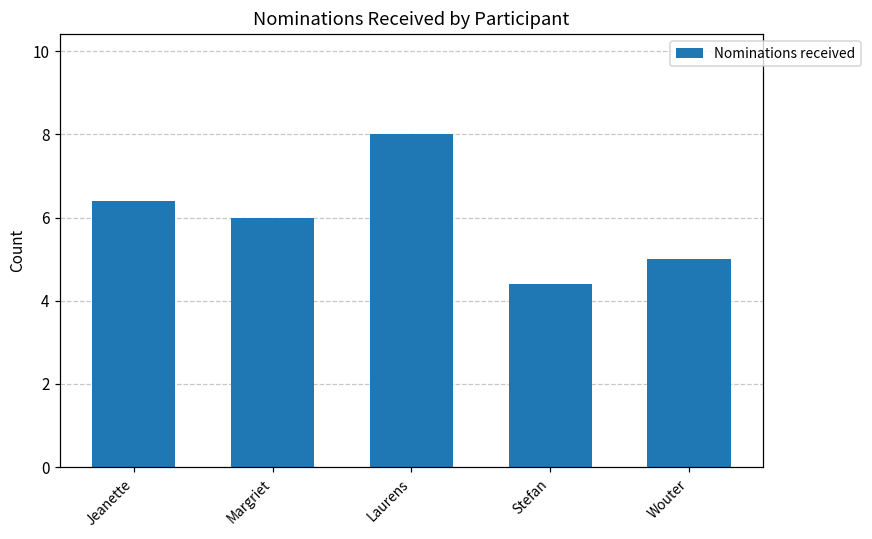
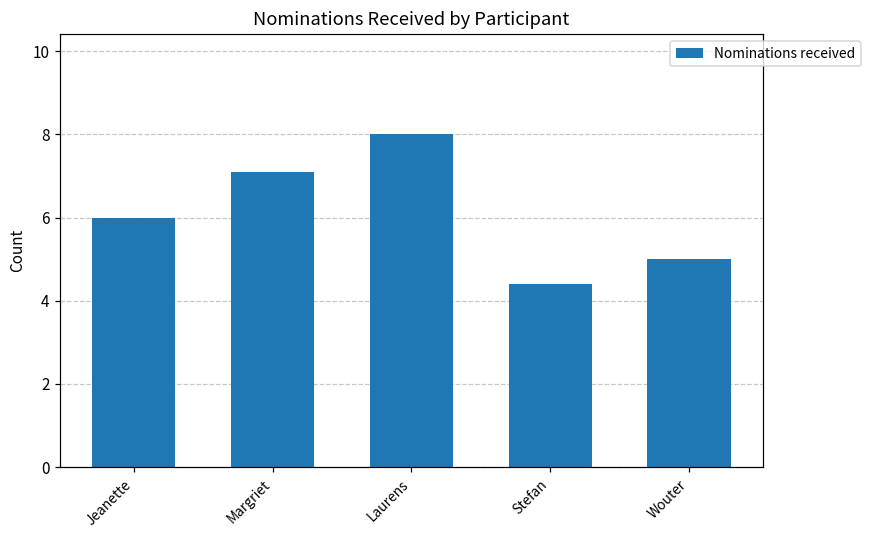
  {
-   "Jeanette": 6.4,
-   "Margriet": 6.0,
+   "Jeanette": 6.0,
+   "Margriet": 7.1,
    "Laurens": 8.0,
    "Stefan": 4.4,
    "Wouter": 5.0
  }
